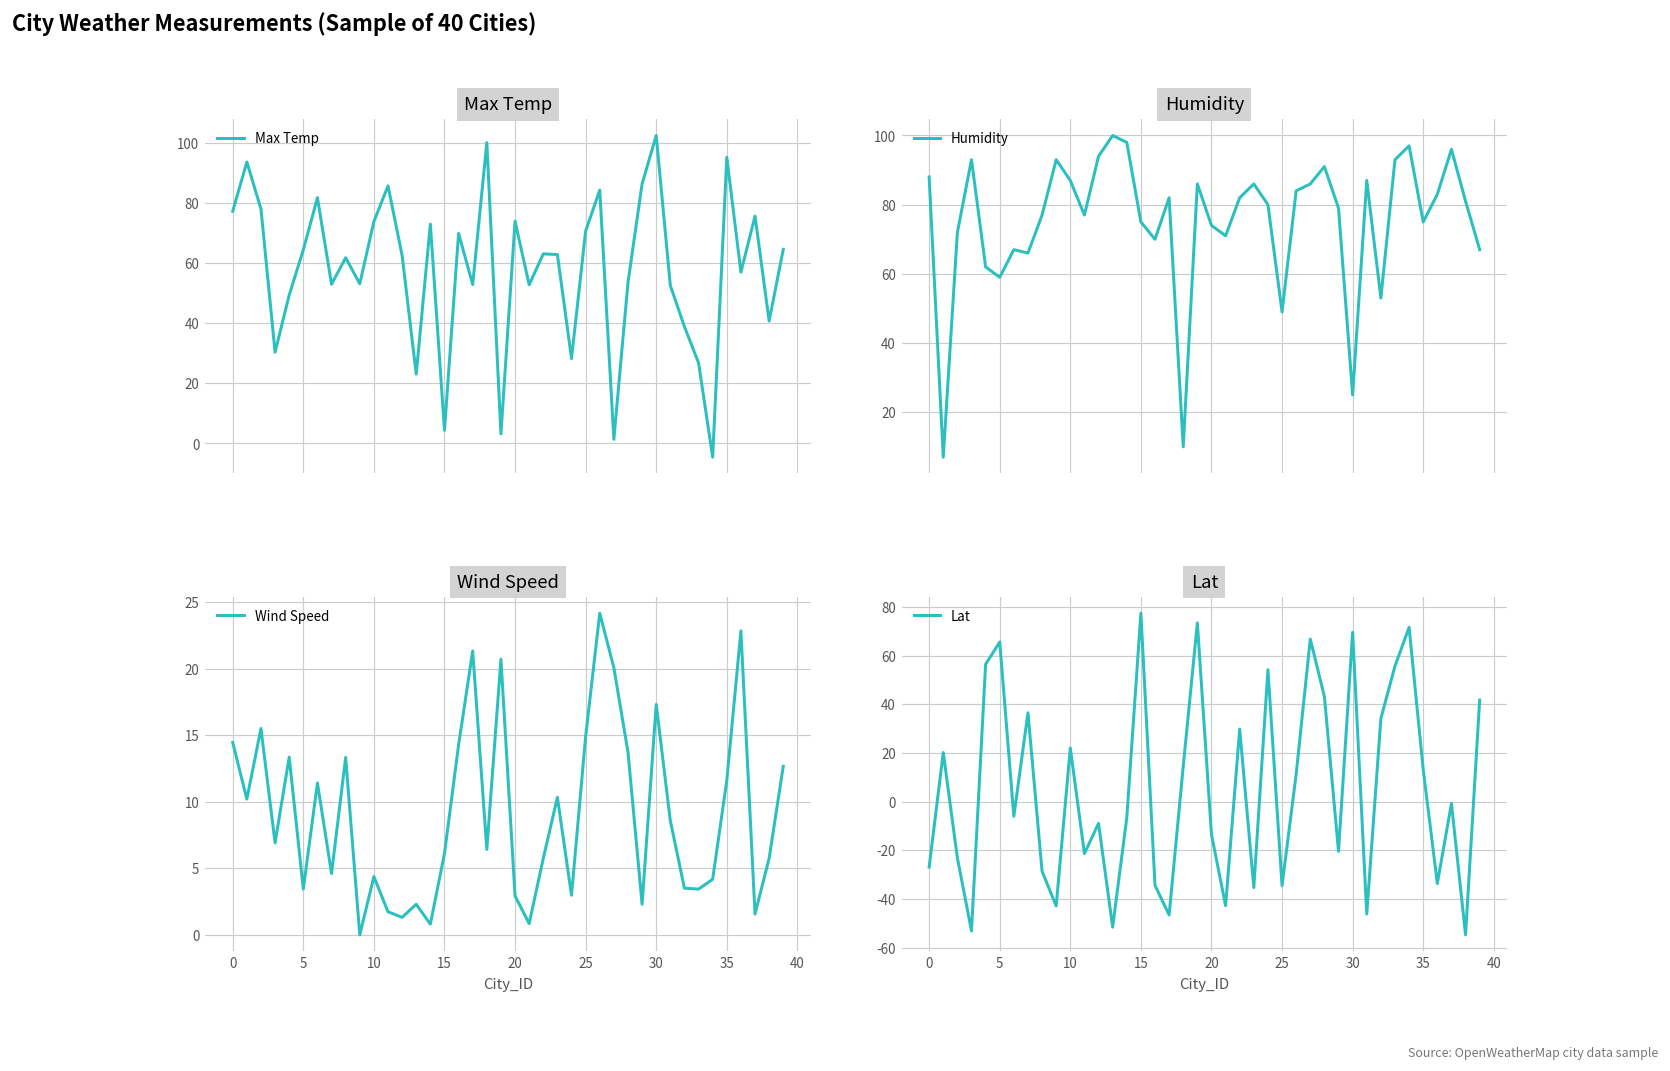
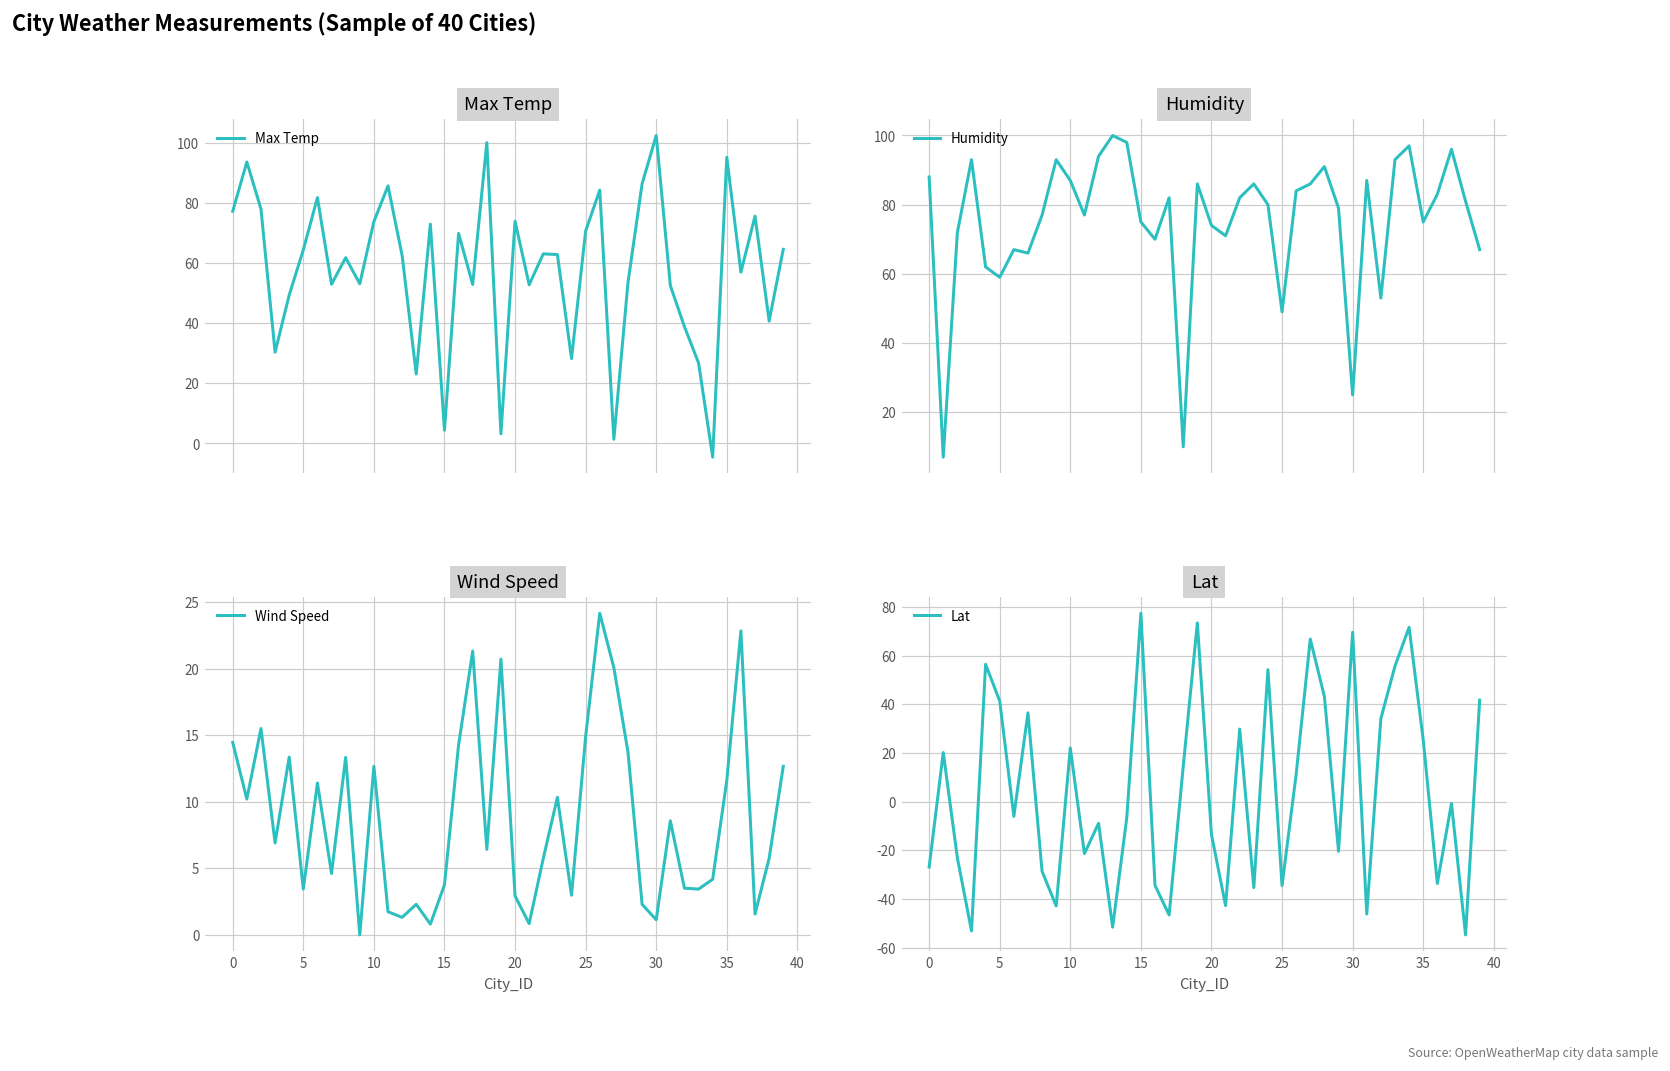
  {
    "Wind Speed": {
      "0": 14.5,
      "5": 3.4,
-     "10": 4.4,
-     "15": 6.1,
+     "10": 12.7,
+     "15": 3.8,
      "20": 2.9,
      "25": 14.9,
-     "30": 17.3,
+     "30": 1.1,
      "35": 11.6
    },
    "Lat": {
      "0": -27,
-     "5": 66,
+     "5": 41,
      "10": 22,
      "15": 77,
      "20": -14,
      "25": -35,
      "30": 70,
-     "35": 13
+     "35": 25
    }
  }
